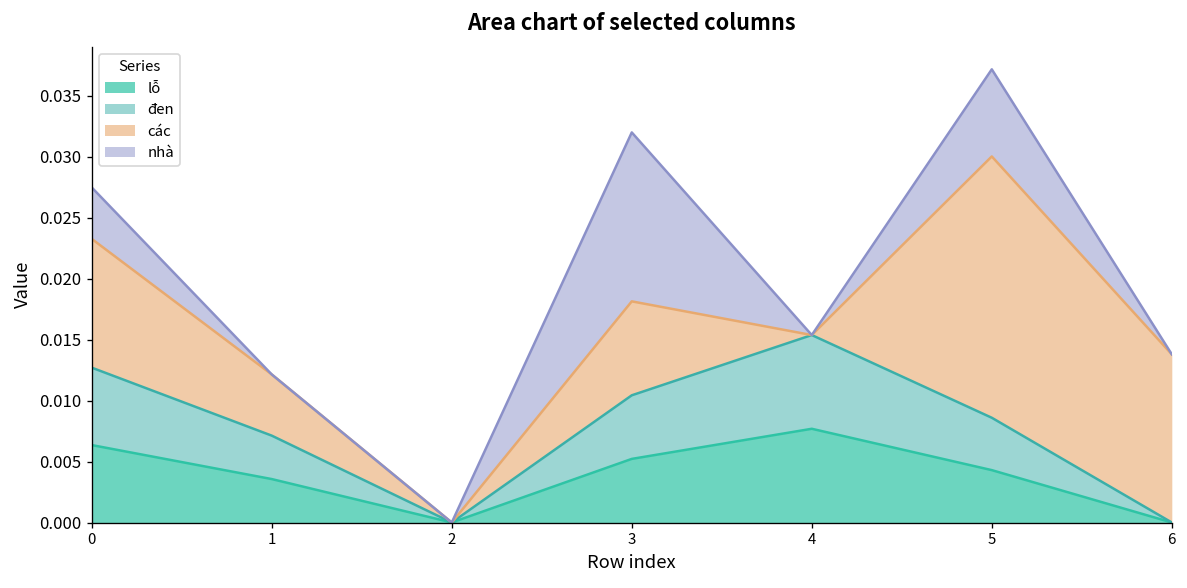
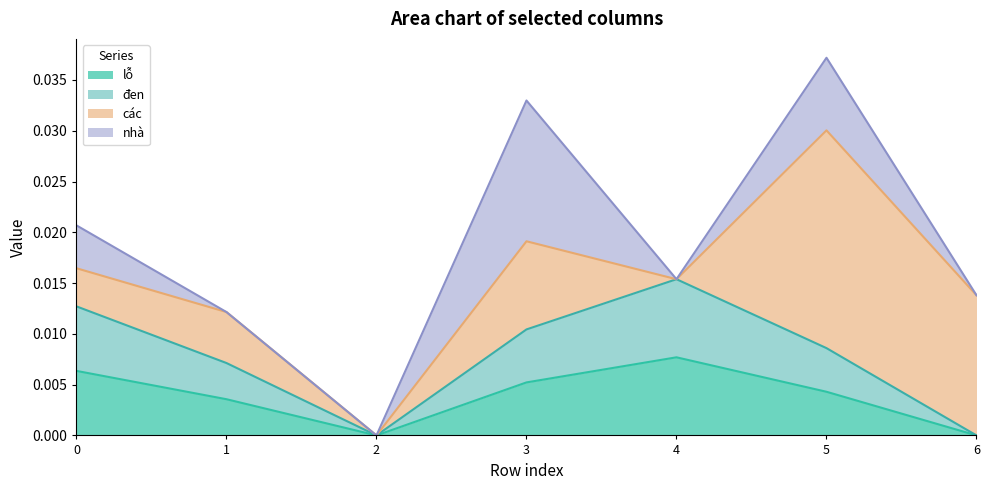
  {
    "các": {
-     "0": 0.0106,
-     "3": 0.0077,
+     "0": 0.0038,
+     "3": 0.0087,
      "5": 0.0214
    },
    "nhà": {
      "0": 0.0042,
      "3": 0.0139,
      "5": 0.0071
    }
  }
